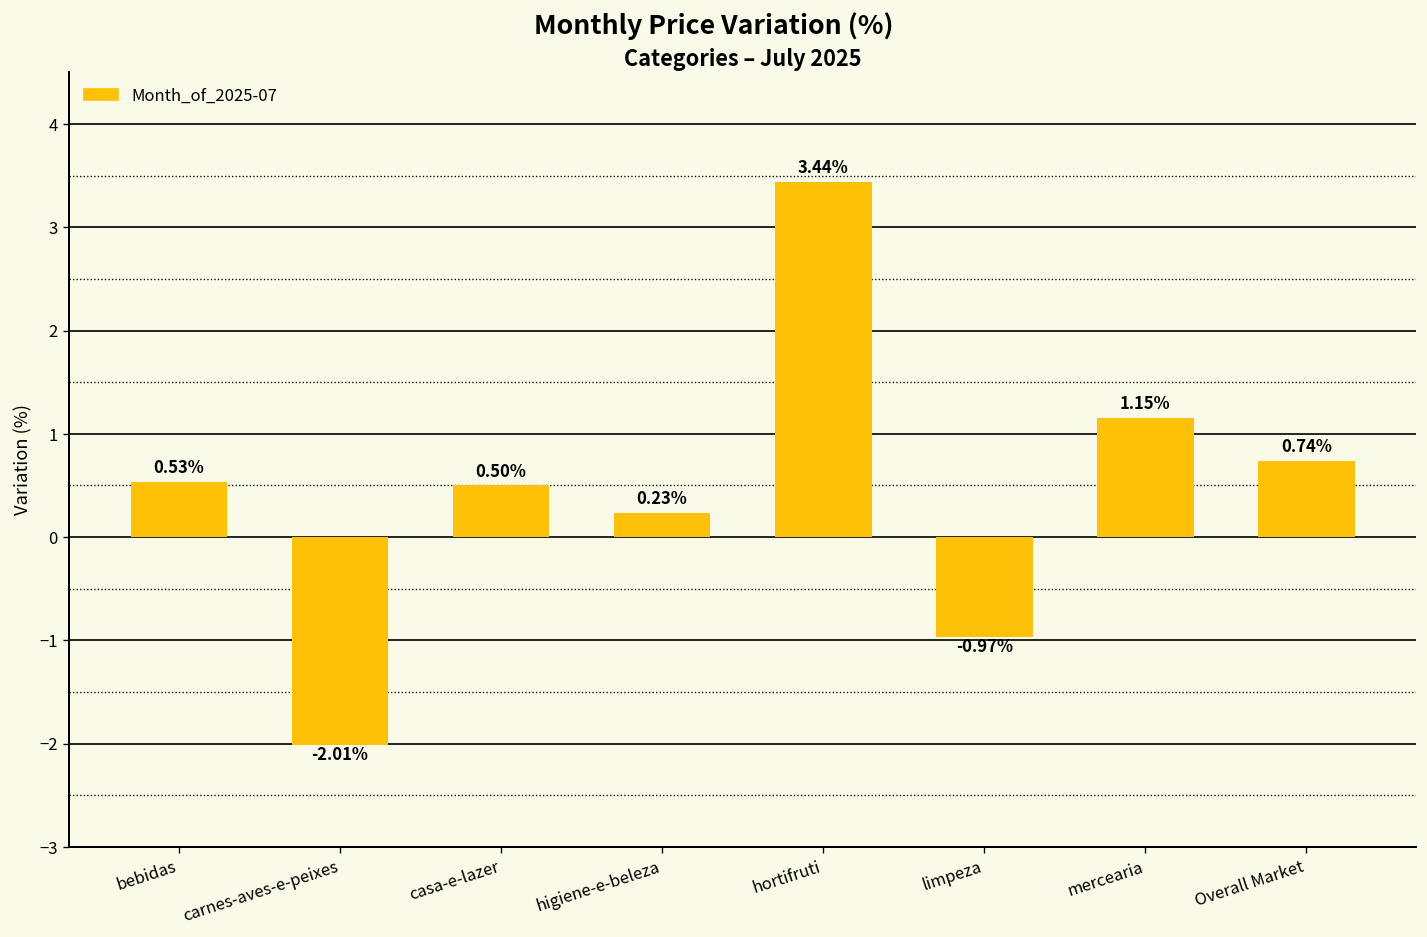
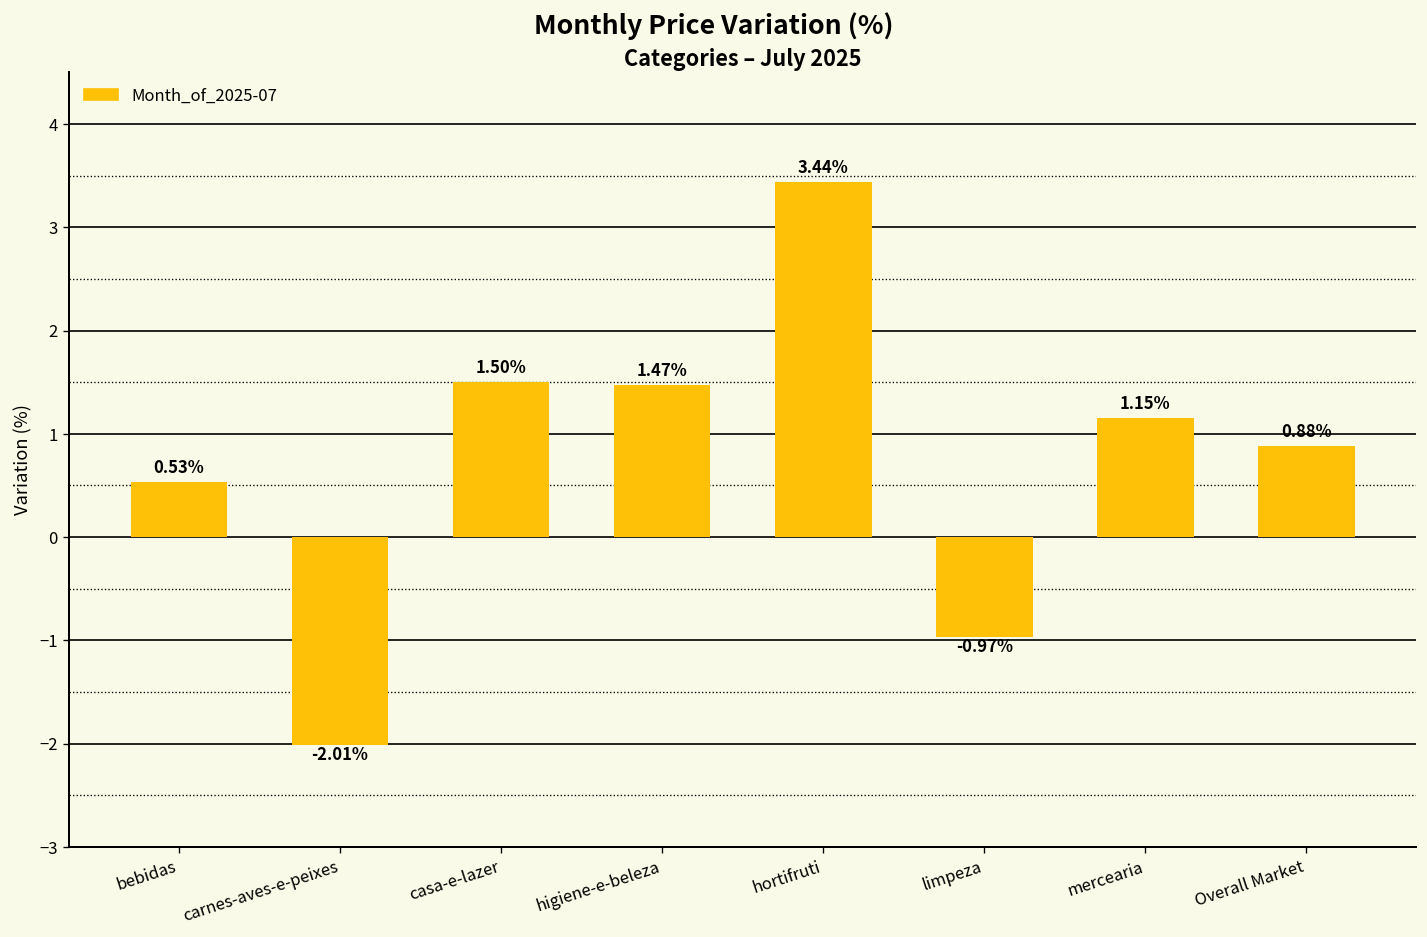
  {
    "bebidas": "0.53%",
    "carnes-aves-e-peixes": "-2.01%",
-   "casa-e-lazer": "0.50%",
-   "higiene-e-beleza": "0.23%",
+   "casa-e-lazer": "1.50%",
+   "higiene-e-beleza": "1.47%",
    "hortifruti": "3.44%",
    "limpeza": "-0.97%",
    "mercearia": "1.15%",
-   "Overall Market": "0.74%"
+   "Overall Market": "0.88%"
  }
